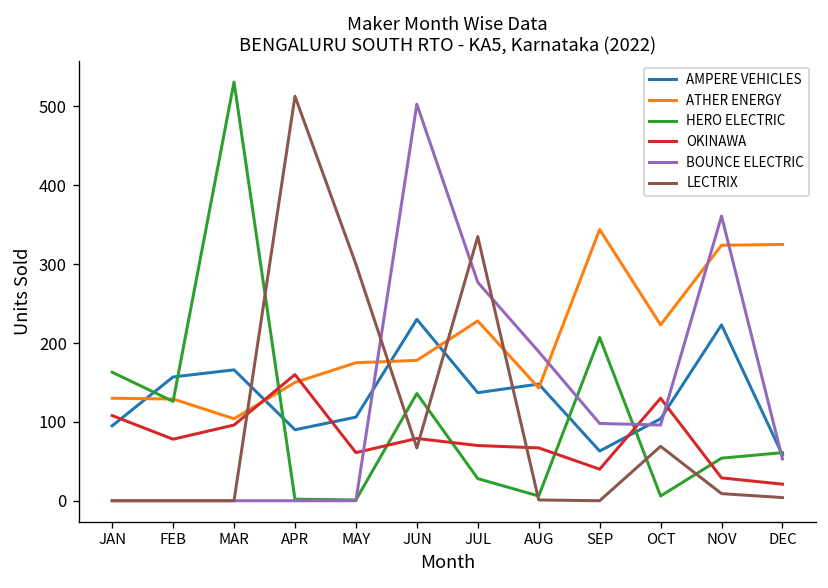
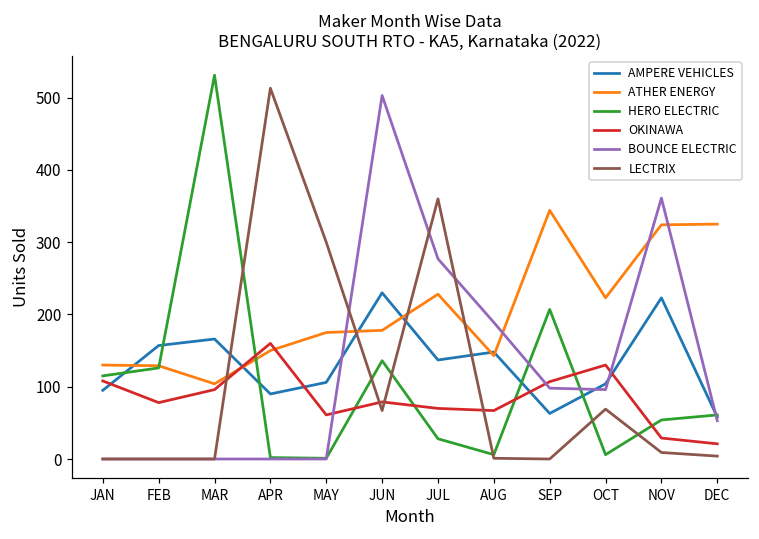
  {
    "AMPERE VEHICLES": {
      "JAN": 100,
      "FEB": 160,
      "MAR": 170,
      "APR": 90,
      "MAY": 110,
      "JUN": 230,
      "JUL": 140,
      "AUG": 150,
      "SEP": 60,
      "OCT": 100,
      "NOV": 220
    },
    "ATHER ENERGY": {
      "JAN": 130,
      "MAR": 100,
      "APR": 150,
      "MAY": 180,
      "JUN": 180,
      "JUL": 230,
      "AUG": 140,
      "SEP": 340,
      "OCT": 220,
      "NOV": 320,
      "DEC": 330
    },
    "HERO ELECTRIC": {
-     "JAN": 160,
+     "JAN": 120,
      "MAR": 530,
      "JUN": 140,
      "JUL": 30,
      "AUG": 10,
      "SEP": 210,
      "OCT": 10,
      "NOV": 50
    },
    "OKINAWA": {
      "JAN": 110,
      "FEB": 80,
      "MAR": 100,
      "APR": 160,
      "MAY": 60,
      "JUN": 80,
      "JUL": 70,
      "AUG": 70,
-     "SEP": 40,
+     "SEP": 110,
      "OCT": 130,
      "NOV": 30,
      "DEC": 20
    },
    "BOUNCE ELECTRIC": {
      "JUN": 500,
      "JUL": 280,
      "AUG": 190,
      "SEP": 100,
      "OCT": 100,
      "NOV": 360,
      "DEC": 50
    },
    "LECTRIX": {
      "APR": 510,
      "MAY": 300,
      "JUN": 70,
-     "JUL": 340,
+     "JUL": 360,
      "AUG": 0,
      "SEP": 0,
      "OCT": 70,
      "NOV": 10,
      "DEC": 0
    }
  }
